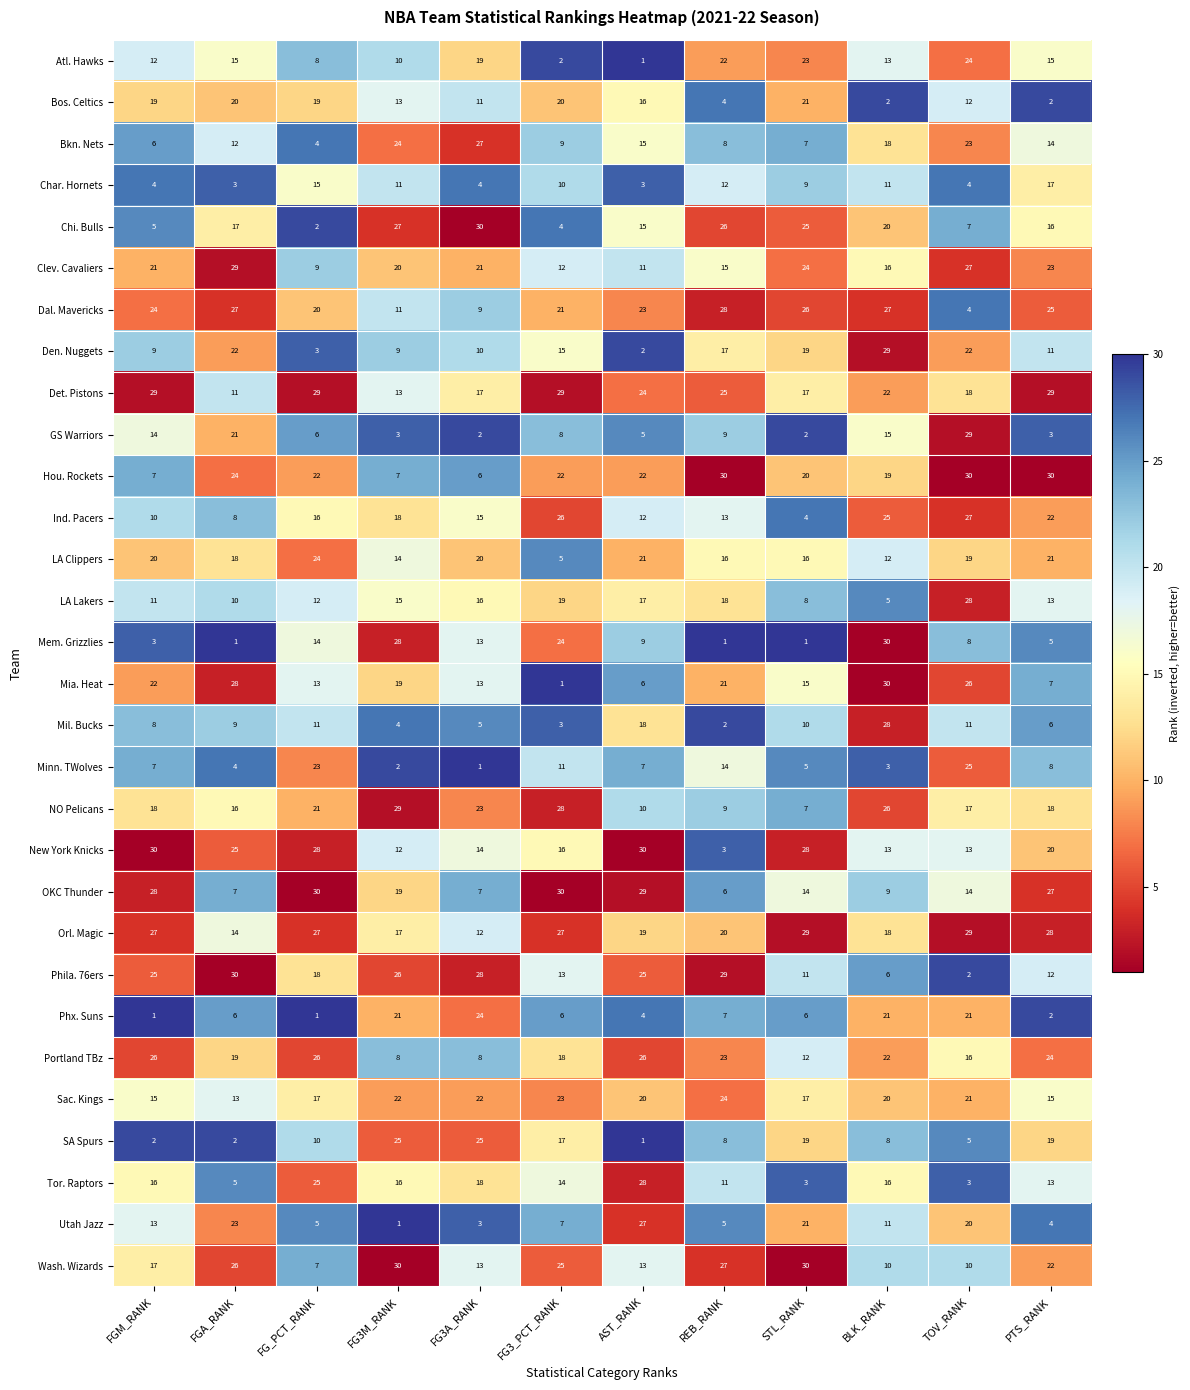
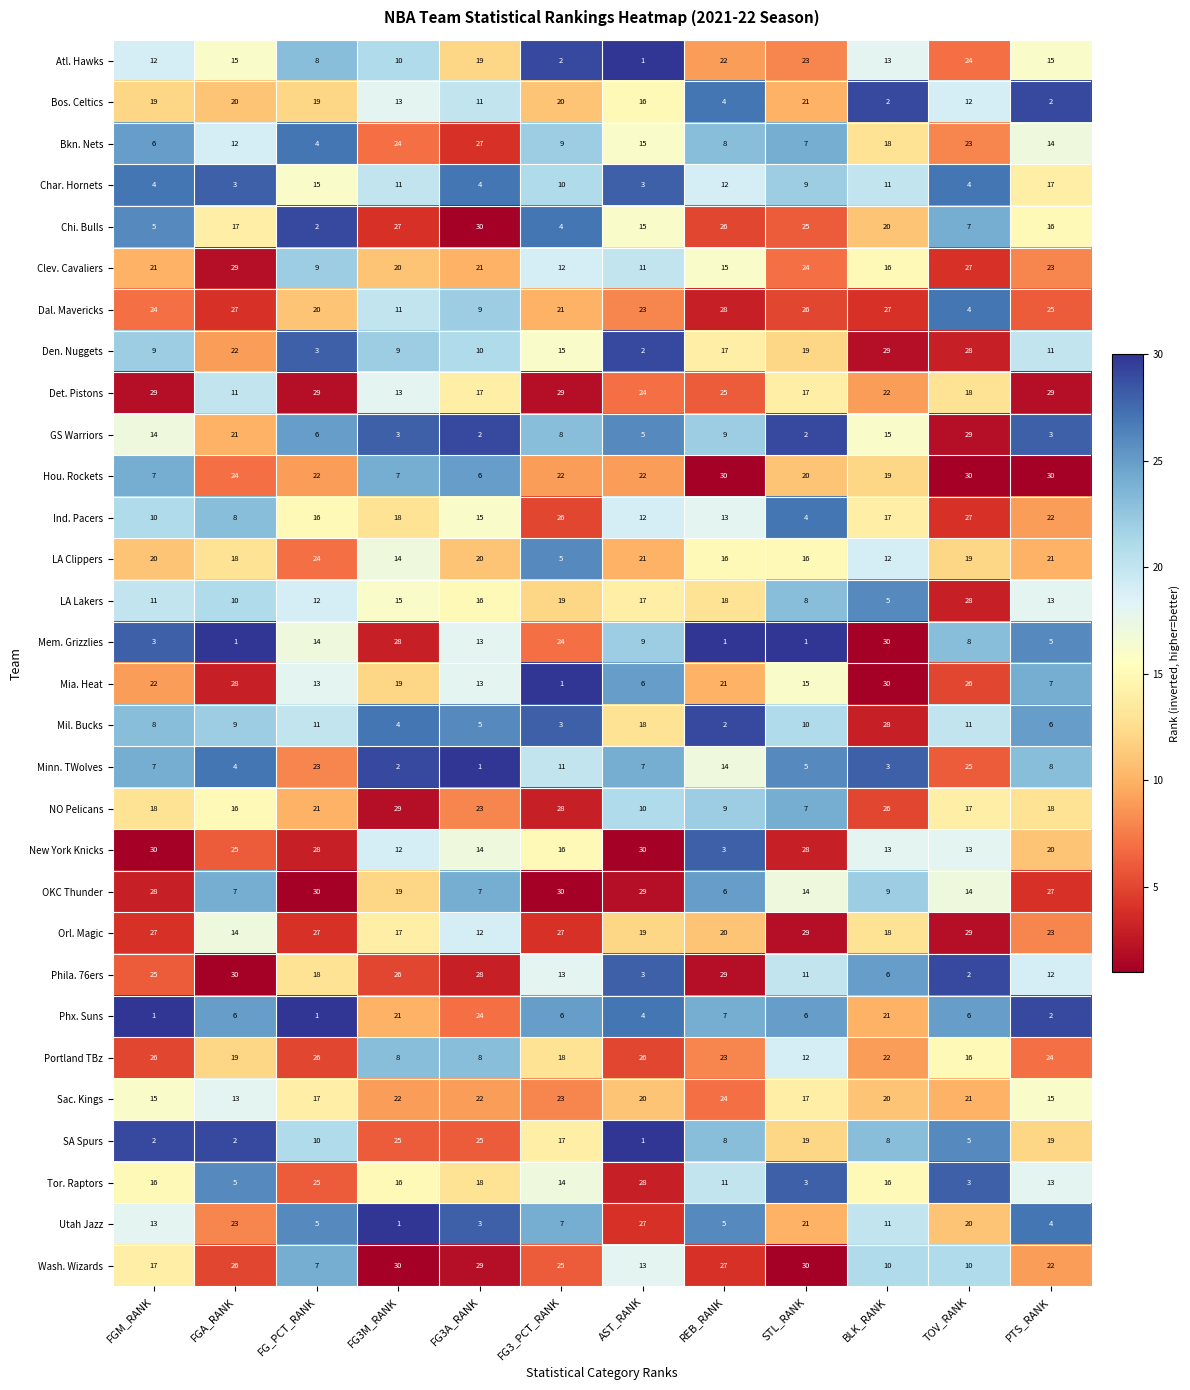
  {
    "Den. Nuggets": {
      "FGM_RANK": 9,
      "FGA_RANK": 22,
      "FG_PCT_RANK": 3,
      "FG3M_RANK": 9,
      "FG3A_RANK": 10,
      "FG3_PCT_RANK": 15,
      "AST_RANK": 2,
      "REB_RANK": 17,
      "STL_RANK": 19,
      "BLK_RANK": 29,
-     "TOV_RANK": 22,
+     "TOV_RANK": 28,
      "PTS_RANK": 11
    },
    "Ind. Pacers": {
      "FGM_RANK": 10,
      "FGA_RANK": 8,
      "FG_PCT_RANK": 16,
      "FG3M_RANK": 18,
      "FG3A_RANK": 15,
      "FG3_PCT_RANK": 26,
      "AST_RANK": 12,
      "REB_RANK": 13,
      "STL_RANK": 4,
-     "BLK_RANK": 25,
+     "BLK_RANK": 17,
      "TOV_RANK": 27,
      "PTS_RANK": 22
    },
    "Orl. Magic": {
      "FGM_RANK": 27,
      "FGA_RANK": 14,
      "FG_PCT_RANK": 27,
      "FG3M_RANK": 17,
      "FG3A_RANK": 12,
      "FG3_PCT_RANK": 27,
      "AST_RANK": 19,
      "REB_RANK": 20,
      "STL_RANK": 29,
      "BLK_RANK": 18,
      "TOV_RANK": 29,
-     "PTS_RANK": 28
+     "PTS_RANK": 23
    },
    "Phila. 76ers": {
      "FGM_RANK": 25,
      "FGA_RANK": 30,
      "FG_PCT_RANK": 18,
      "FG3M_RANK": 26,
      "FG3A_RANK": 28,
      "FG3_PCT_RANK": 13,
-     "AST_RANK": 25,
+     "AST_RANK": 3,
      "REB_RANK": 29,
      "STL_RANK": 11,
      "BLK_RANK": 6,
      "TOV_RANK": 2,
      "PTS_RANK": 12
    },
    "Phx. Suns": {
      "FGM_RANK": 1,
      "FGA_RANK": 6,
      "FG_PCT_RANK": 1,
      "FG3M_RANK": 21,
      "FG3A_RANK": 24,
      "FG3_PCT_RANK": 6,
      "AST_RANK": 4,
      "REB_RANK": 7,
      "STL_RANK": 6,
      "BLK_RANK": 21,
-     "TOV_RANK": 21,
+     "TOV_RANK": 6,
      "PTS_RANK": 2
    },
    "Wash. Wizards": {
      "FGM_RANK": 17,
      "FGA_RANK": 26,
      "FG_PCT_RANK": 7,
      "FG3M_RANK": 30,
-     "FG3A_RANK": 13,
+     "FG3A_RANK": 29,
      "FG3_PCT_RANK": 25,
      "AST_RANK": 13,
      "REB_RANK": 27,
      "STL_RANK": 30,
      "BLK_RANK": 10,
      "TOV_RANK": 10,
      "PTS_RANK": 22
    }
  }
